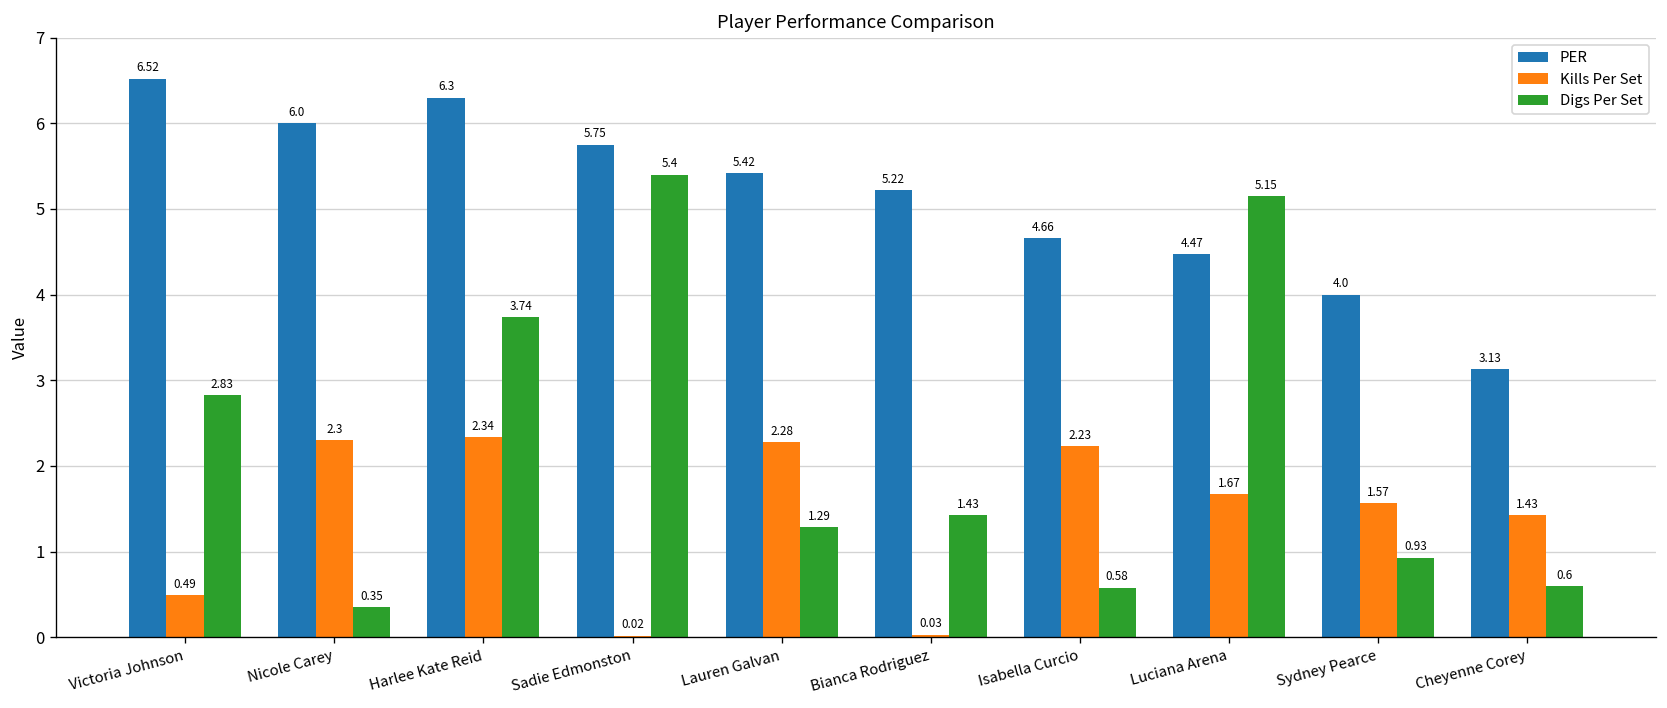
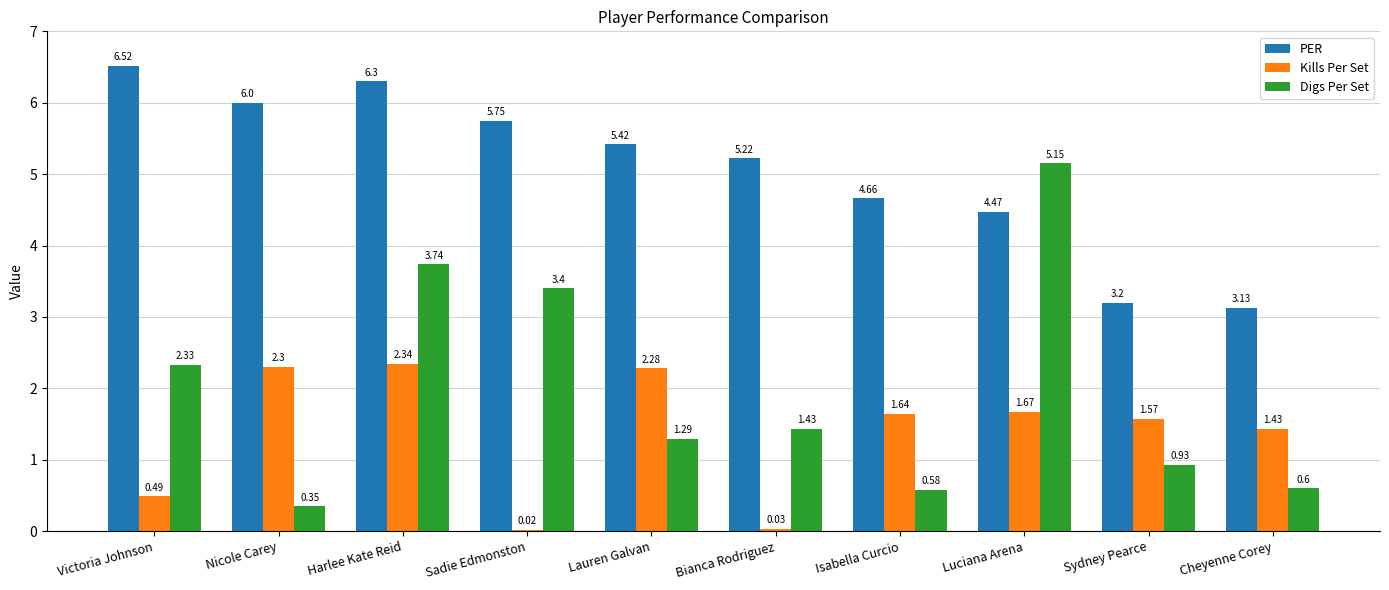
  {
    "PER": {
      "Victoria Johnson": 6.52,
      "Nicole Carey": 6.0,
      "Harlee Kate Reid": 6.3,
      "Sadie Edmonston": 5.75,
      "Lauren Galvan": 5.42,
      "Bianca Rodriguez": 5.22,
      "Isabella Curcio": 4.66,
      "Luciana Arena": 4.47,
-     "Sydney Pearce": 4.0,
+     "Sydney Pearce": 3.2,
      "Cheyenne Corey": 3.13
    },
    "Kills Per Set": {
      "Victoria Johnson": 0.49,
      "Nicole Carey": 2.3,
      "Harlee Kate Reid": 2.34,
      "Sadie Edmonston": 0.02,
      "Lauren Galvan": 2.28,
      "Bianca Rodriguez": 0.03,
-     "Isabella Curcio": 2.23,
+     "Isabella Curcio": 1.64,
      "Luciana Arena": 1.67,
      "Sydney Pearce": 1.57,
      "Cheyenne Corey": 1.43
    },
    "Digs Per Set": {
-     "Victoria Johnson": 2.83,
+     "Victoria Johnson": 2.33,
      "Nicole Carey": 0.35,
      "Harlee Kate Reid": 3.74,
-     "Sadie Edmonston": 5.4,
+     "Sadie Edmonston": 3.4,
      "Lauren Galvan": 1.29,
      "Bianca Rodriguez": 1.43,
      "Isabella Curcio": 0.58,
      "Luciana Arena": 5.15,
      "Sydney Pearce": 0.93,
      "Cheyenne Corey": 0.6
    }
  }
